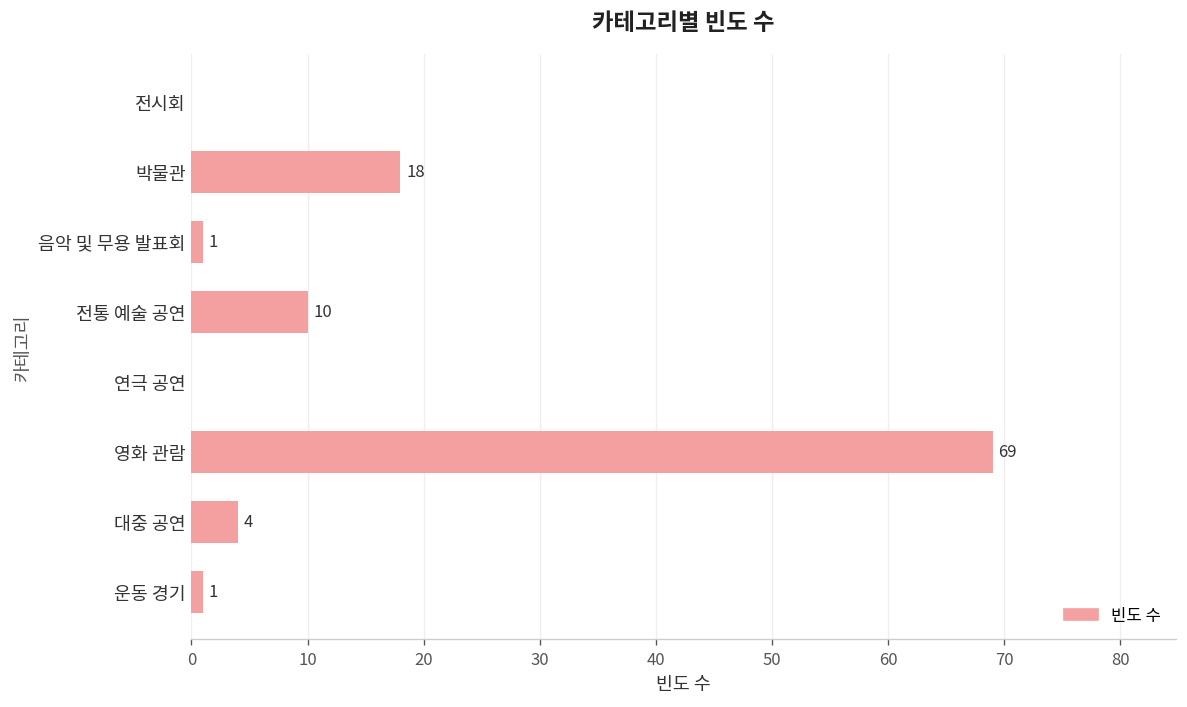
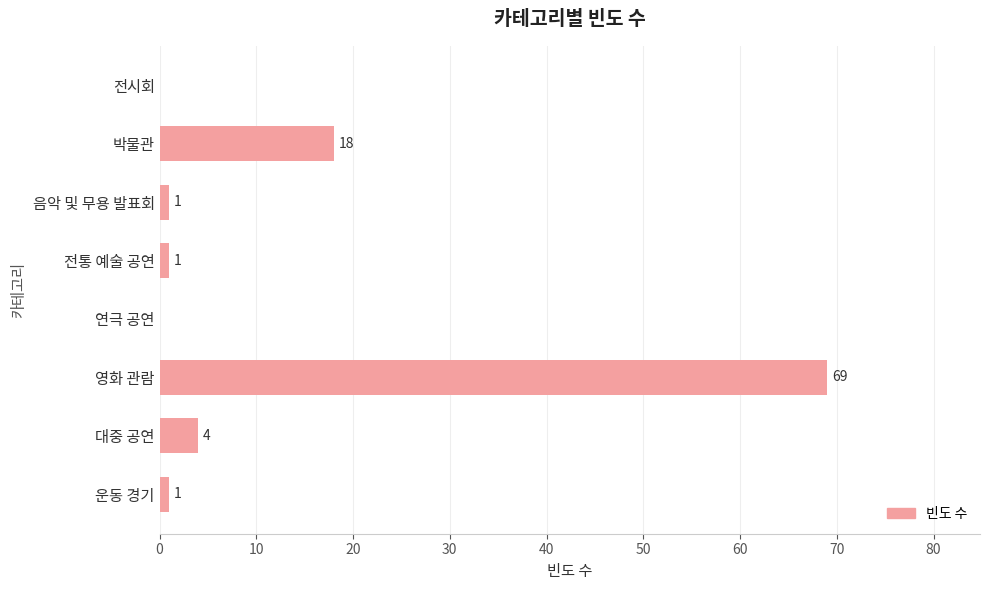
  {
    "박물관": 18,
    "음악 및 무용 발표회": 1,
-   "전통 예술 공연": 10,
+   "전통 예술 공연": 1,
    "영화 관람": 69,
    "대중 공연": 4,
    "운동 경기": 1
  }
